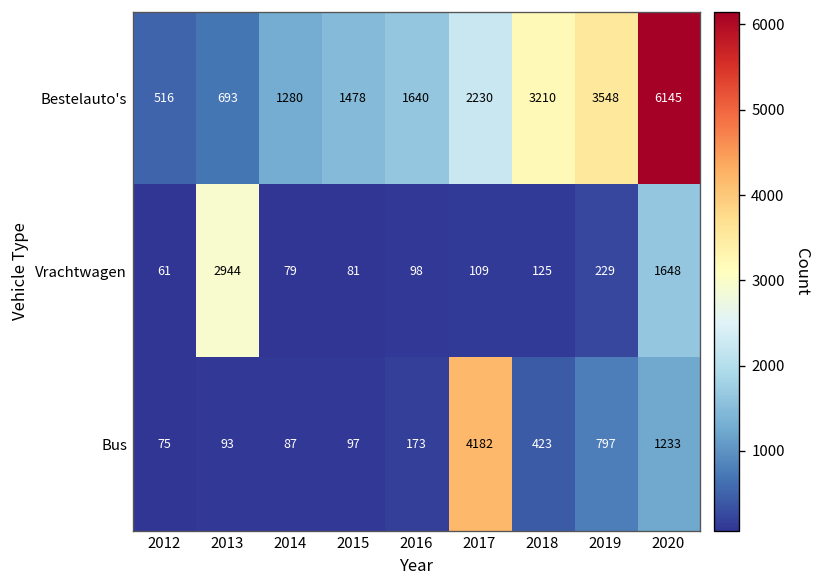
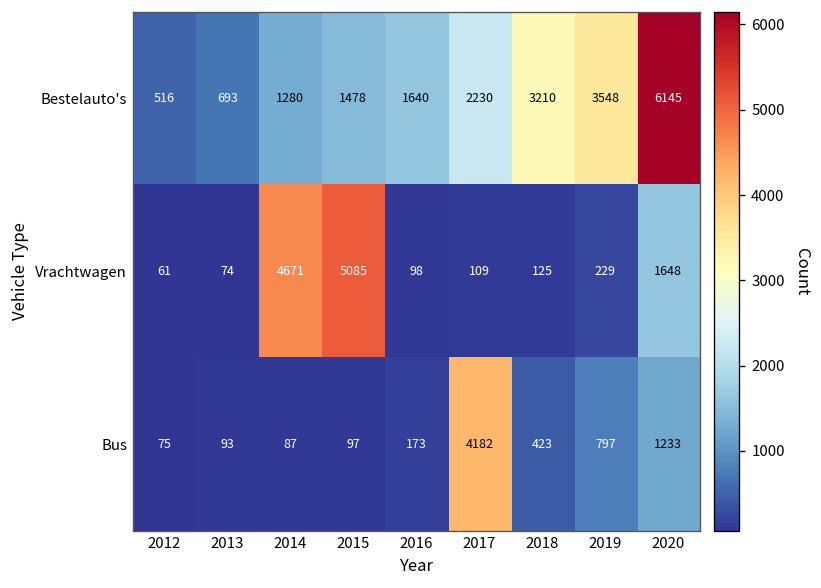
  {
    "Bestelauto's": {
      "2012": 516,
      "2013": 693,
      "2014": 1280,
      "2015": 1478,
      "2016": 1640,
      "2017": 2230,
      "2018": 3210,
      "2019": 3548,
      "2020": 6145
    },
    "Vrachtwagen": {
      "2012": 61,
-     "2013": 2944,
-     "2014": 79,
-     "2015": 81,
+     "2013": 74,
+     "2014": 4671,
+     "2015": 5085,
      "2016": 98,
      "2017": 109,
      "2018": 125,
      "2019": 229,
      "2020": 1648
    },
    "Bus": {
      "2012": 75,
      "2013": 93,
      "2014": 87,
      "2015": 97,
      "2016": 173,
      "2017": 4182,
      "2018": 423,
      "2019": 797,
      "2020": 1233
    }
  }
